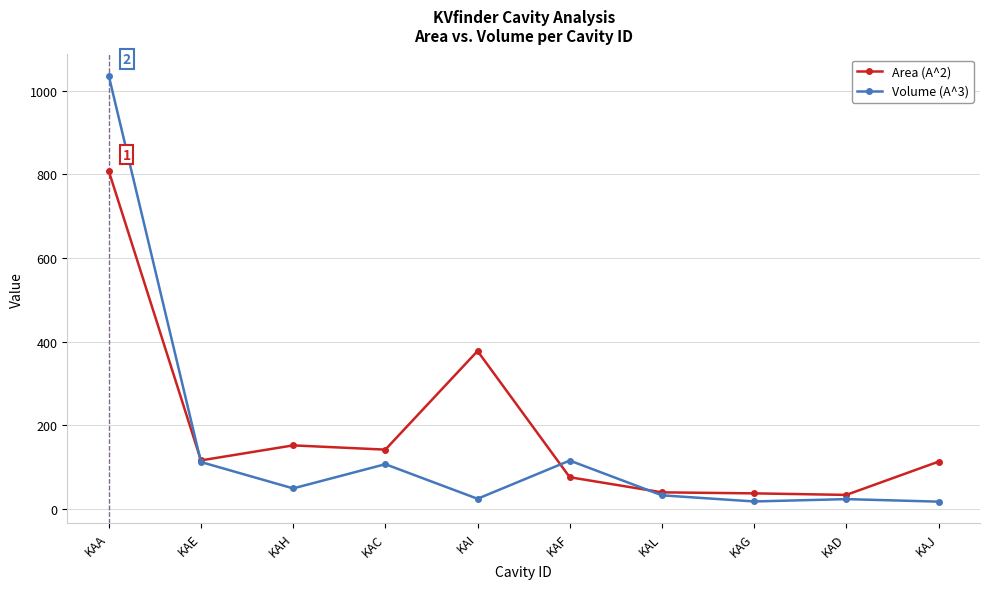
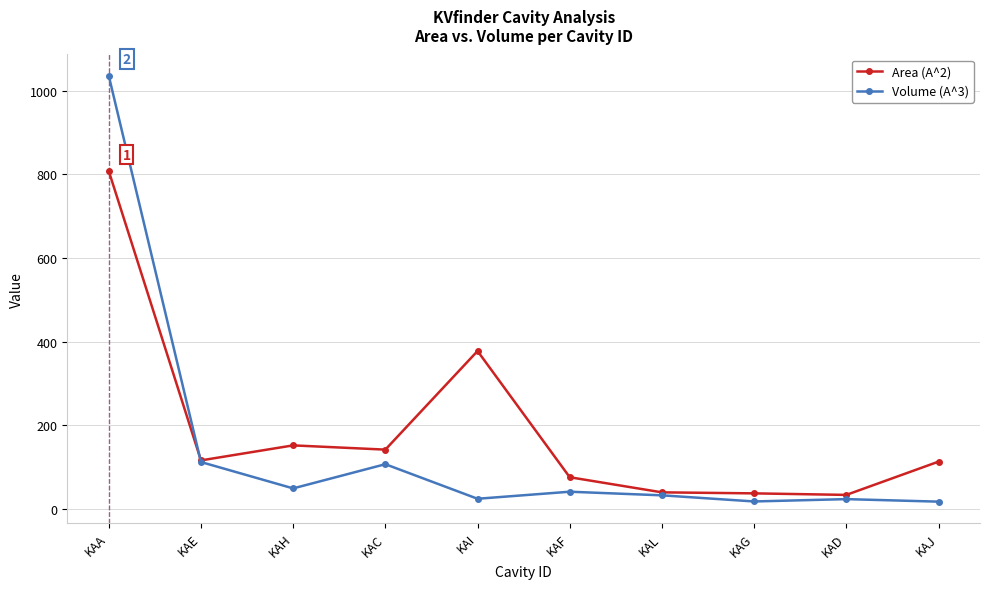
  {
    "Area (A^2)": {
      "KAH": 150,
      "KAC": 140,
      "KAI": 380,
      "KAF": 80,
      "KAL": 40,
      "KAG": 40,
      "KAD": 30,
      "KAJ": 110
    },
    "Volume (A^3)": {
      "KAH": 50,
      "KAC": 110,
      "KAI": 20,
-     "KAF": 120,
+     "KAF": 40,
      "KAL": 30,
      "KAG": 20,
      "KAD": 20,
      "KAJ": 20
    }
  }
